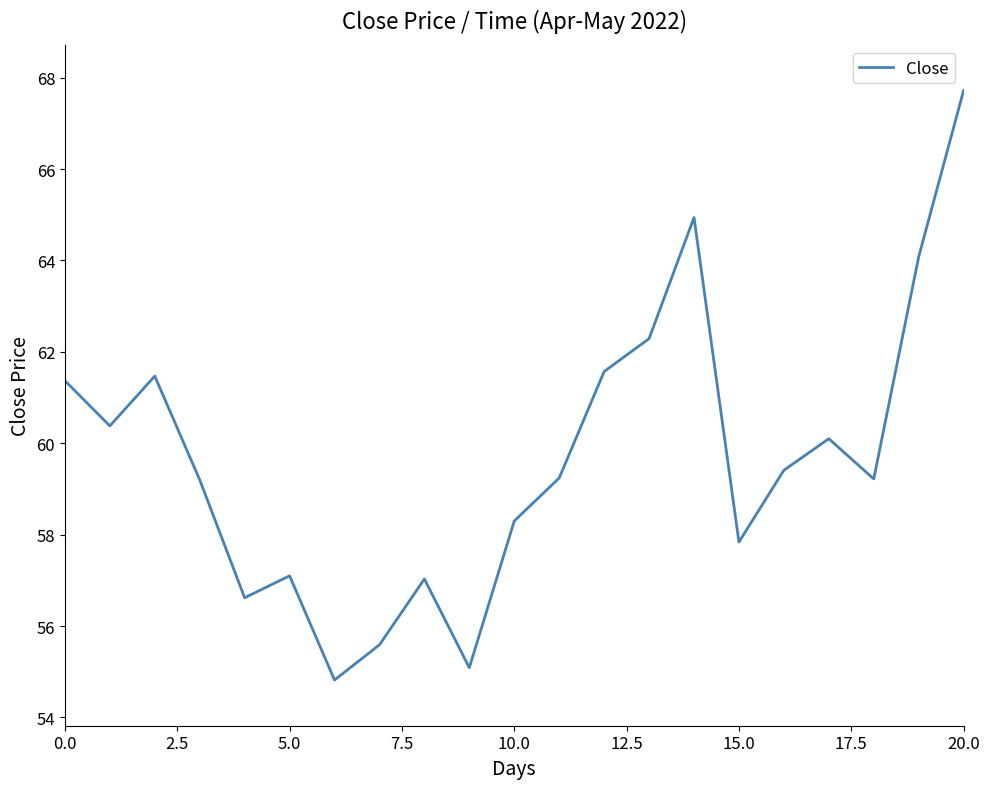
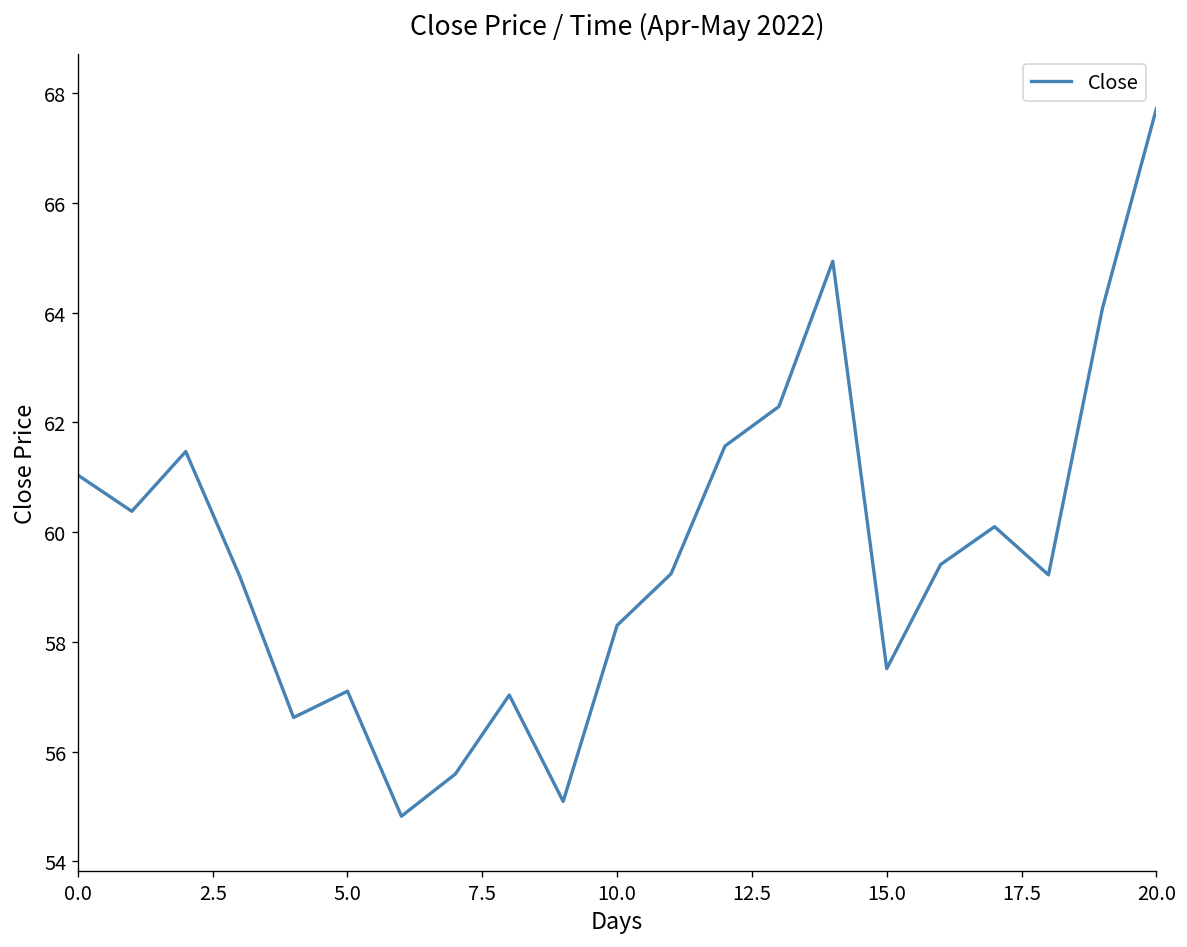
  {
-   "0.0": 61.4,
+   "0.0": 61.0,
    "5.0": 57.1,
    "10.0": 58.3,
-   "15.0": 57.8,
+   "15.0": 57.5,
    "20.0": 67.7
  }
